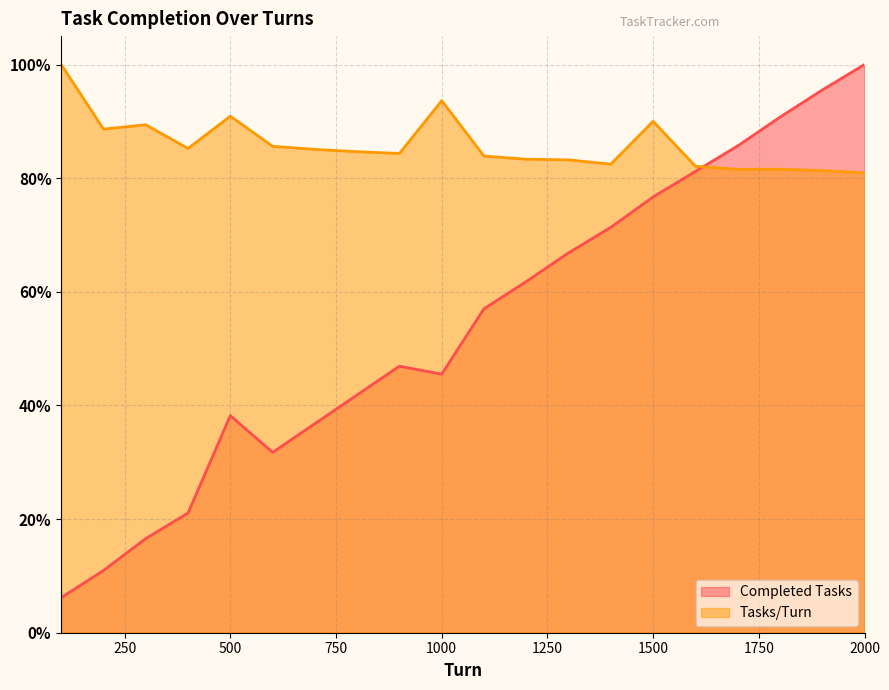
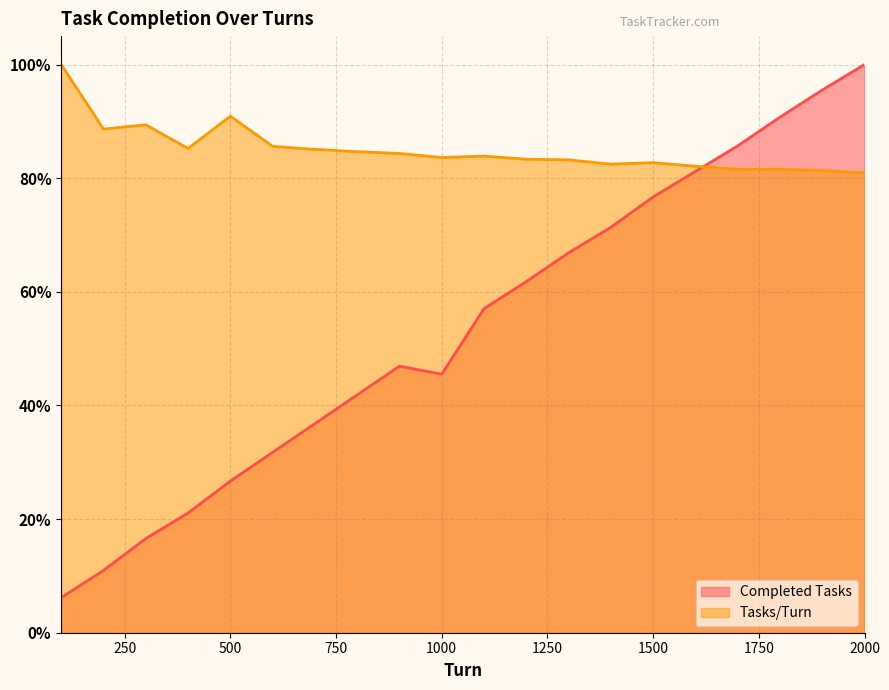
  {
    "Completed Tasks": {
-     "500": "38%",
+     "500": "27%",
      "1000": "46%",
      "1500": "77%",
      "2000": "100%"
    },
    "Tasks/Turn": {
      "500": "91%",
-     "1000": "94%",
-     "1500": "90%",
+     "1000": "84%",
+     "1500": "83%",
      "2000": "81%"
    }
  }
